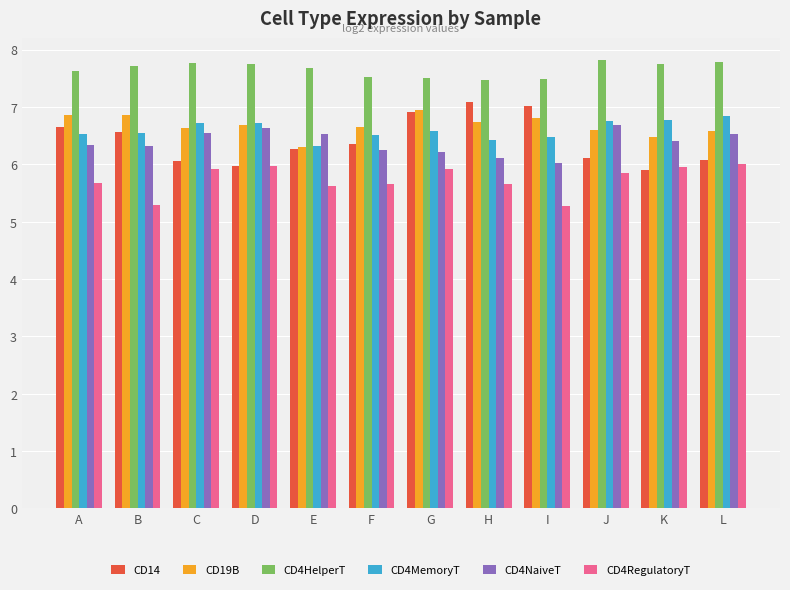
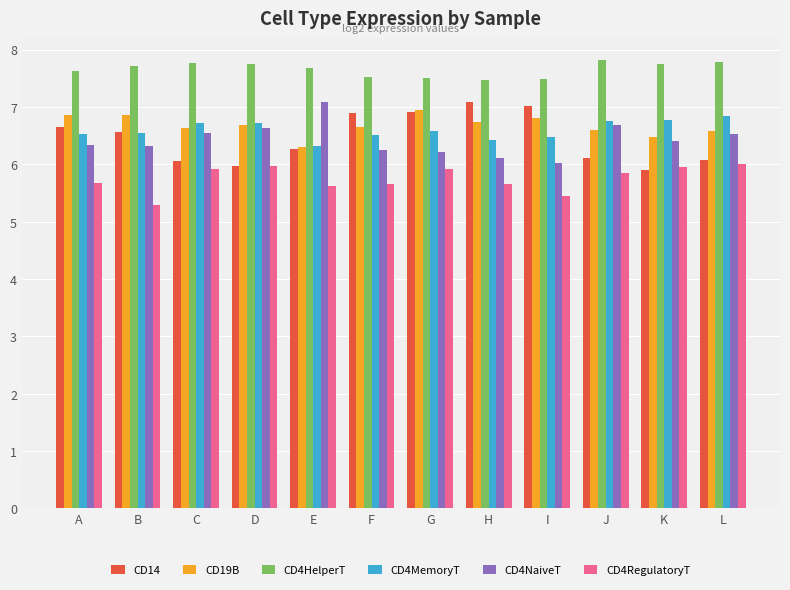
  {
    "CD14": {
      "A": 6.7,
      "B": 6.6,
      "C": 6.1,
      "D": 6.0,
      "E": 6.3,
-     "F": 6.4,
+     "F": 6.9,
      "G": 6.9,
      "H": 7.1,
      "I": 7.0,
      "J": 6.1,
      "K": 5.9,
      "L": 6.1
    },
    "CD19B": {
      "A": 6.9,
      "B": 6.9,
      "C": 6.6,
      "D": 6.7,
      "E": 6.3,
      "F": 6.6,
      "G": 6.9,
      "H": 6.7,
      "I": 6.8,
      "J": 6.6,
      "K": 6.5,
      "L": 6.6
    },
    "CD4HelperT": {
      "A": 7.6,
      "B": 7.7,
      "C": 7.8,
      "D": 7.7,
      "E": 7.7,
      "F": 7.5,
      "G": 7.5,
      "H": 7.5,
      "I": 7.5,
      "J": 7.8,
      "K": 7.7,
      "L": 7.8
    },
    "CD4MemoryT": {
      "A": 6.5,
      "B": 6.5,
      "C": 6.7,
      "D": 6.7,
      "E": 6.3,
      "F": 6.5,
      "G": 6.6,
      "H": 6.4,
      "I": 6.5,
      "J": 6.8,
      "K": 6.8,
      "L": 6.8
    },
    "CD4NaiveT": {
      "A": 6.3,
      "B": 6.3,
      "C": 6.5,
      "D": 6.6,
-     "E": 6.5,
+     "E": 7.1,
      "F": 6.3,
      "G": 6.2,
      "H": 6.1,
      "I": 6.0,
      "J": 6.7,
      "K": 6.4,
      "L": 6.5
    },
    "CD4RegulatoryT": {
      "A": 5.7,
      "B": 5.3,
      "C": 5.9,
      "D": 6.0,
      "E": 5.6,
      "F": 5.7,
      "G": 5.9,
      "H": 5.7,
-     "I": 5.3,
+     "I": 5.5,
      "J": 5.9,
      "K": 6.0,
      "L": 6.0
    }
  }
